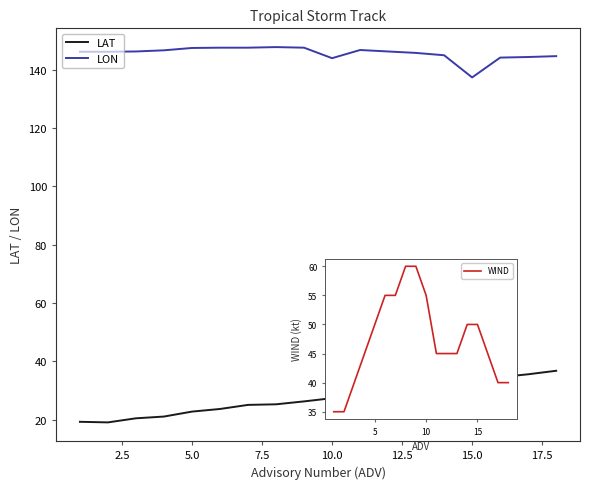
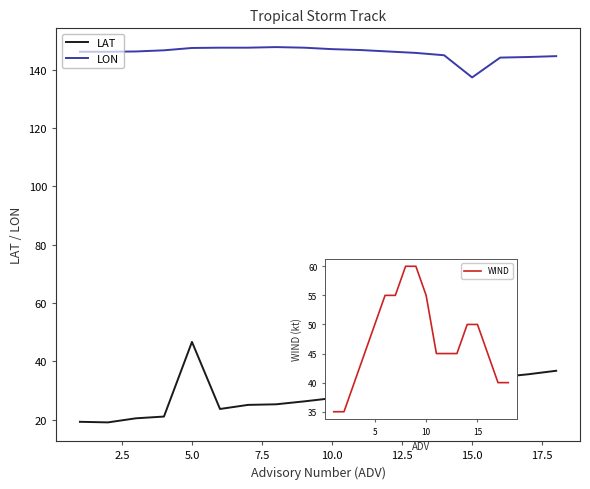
  {
    "Tropical Storm Track": {
      "LAT": {
-       "5.0": 23,
+       "5.0": 47,
        "10.0": 27,
        "15.0": 39
      },
      "LON": {
        "5.0": 148,
-       "10.0": 144,
+       "10.0": 147,
        "15.0": 137
      }
    }
  }
